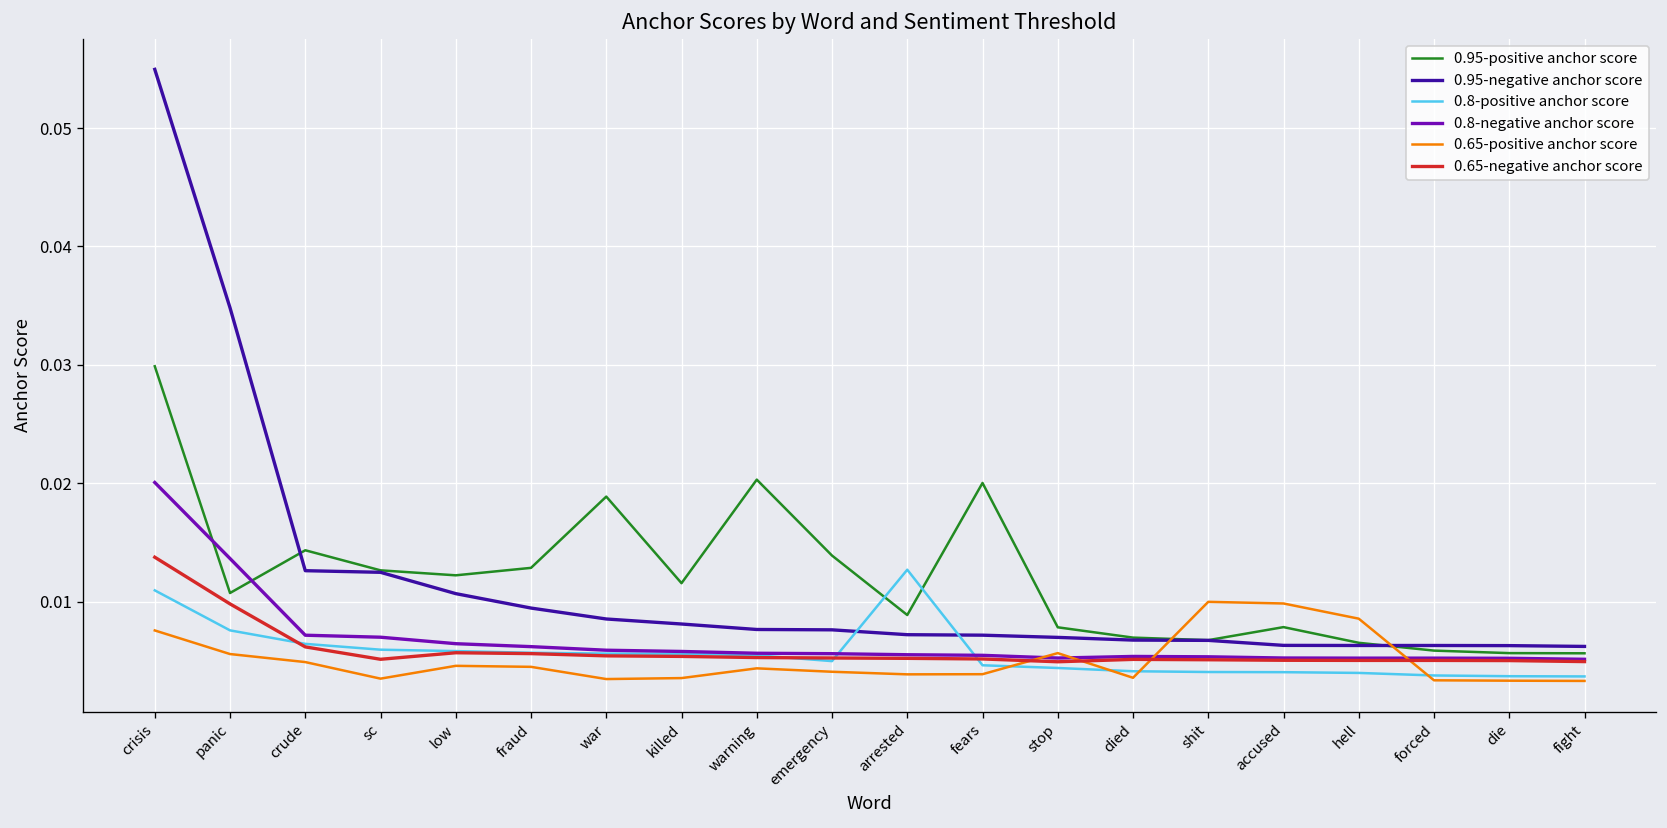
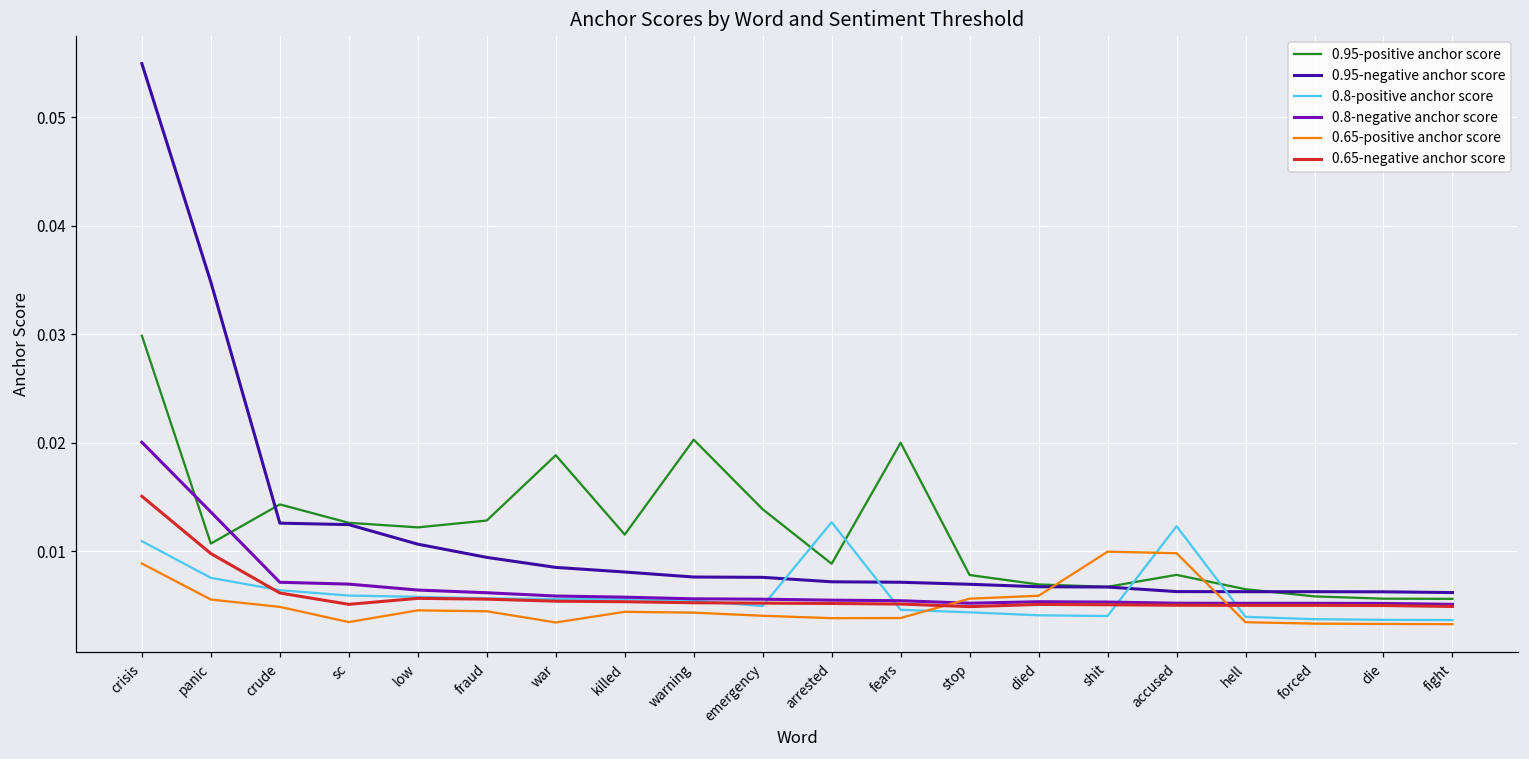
  {
    "0.95-positive anchor score": {
      "crisis": 0.030,
      "panic": 0.011,
      "crude": 0.014,
      "low": 0.012,
      "fraud": 0.013,
      "war": 0.019,
      "killed": 0.012,
      "warning": 0.020,
      "emergency": 0.014,
      "arrested": 0.009,
      "fears": 0.020,
      "stop": 0.008,
      "accused": 0.008,
      "forced": 0.006,
      "die": 0.006,
      "fight": 0.006
    },
    "0.8-positive anchor score": {
      "crisis": 0.011,
      "panic": 0.008,
      "sc": 0.006,
      "emergency": 0.005,
      "arrested": 0.013,
      "fears": 0.005,
      "stop": 0.004,
      "died": 0.004,
      "shit": 0.004,
-     "accused": 0.004,
+     "accused": 0.012,
      "hell": 0.004,
      "forced": 0.004,
      "die": 0.004,
      "fight": 0.004
    },
    "0.65-positive anchor score": {
-     "crisis": 0.008,
+     "crisis": 0.009,
      "panic": 0.006,
      "crude": 0.005,
      "sc": 0.003,
      "low": 0.005,
      "fraud": 0.004,
      "war": 0.003,
-     "killed": 0.0035,
+     "killed": 0.0044,
      "warning": 0.004,
      "emergency": 0.004,
      "arrested": 0.004,
      "fears": 0.004,
      "stop": 0.006,
-     "died": 0.004,
+     "died": 0.006,
      "shit": 0.010,
      "accused": 0.010,
-     "hell": 0.009,
+     "hell": 0.003,
      "forced": 0.003,
      "die": 0.003,
      "fight": 0.003
    },
    "0.65-negative anchor score": {
-     "crisis": 0.014,
+     "crisis": 0.015,
      "panic": 0.010,
      "sc": 0.005,
      "emergency": 0.005,
      "arrested": 0.005,
      "fears": 0.005,
      "stop": 0.005
    }
  }
